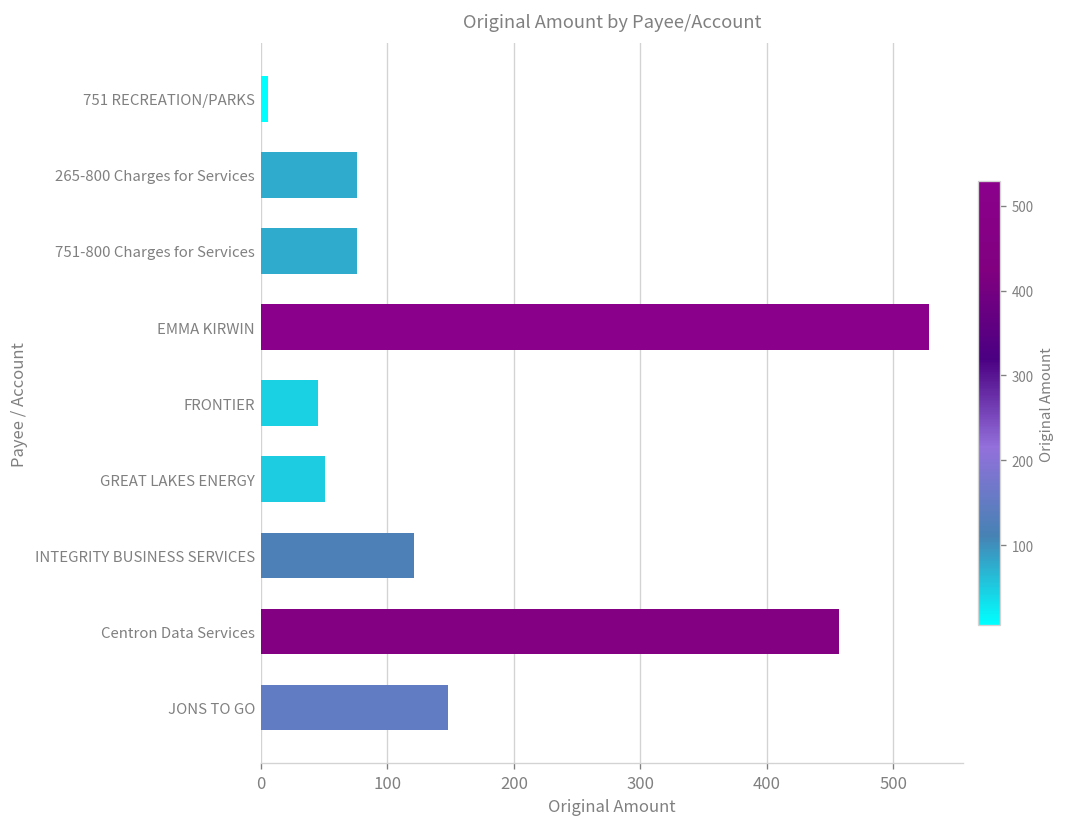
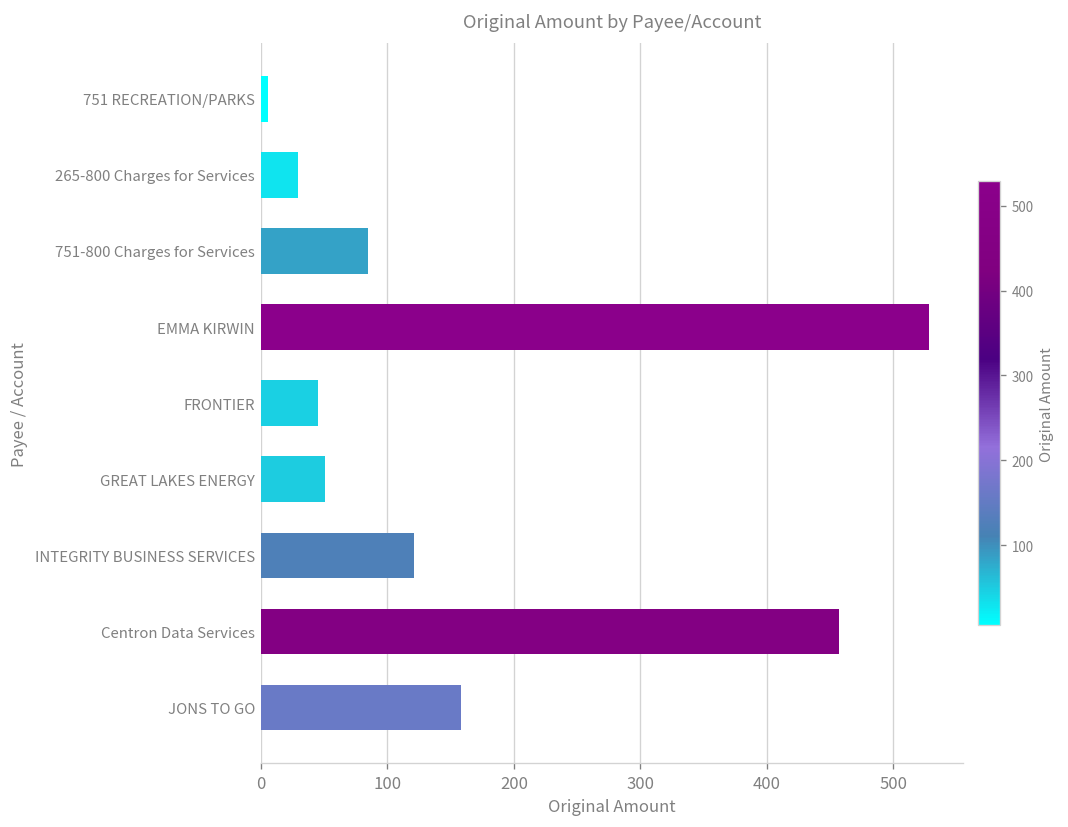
  {
    "751 RECREATION/PARKS": 6,
-   "265-800 Charges for Services": 76,
-   "751-800 Charges for Services": 76,
+   "265-800 Charges for Services": 29,
+   "751-800 Charges for Services": 85,
    "EMMA KIRWIN": 529,
    "FRONTIER": 46,
    "GREAT LAKES ENERGY": 51,
    "INTEGRITY BUSINESS SERVICES": 121,
    "Centron Data Services": 457,
-   "JONS TO GO": 148
+   "JONS TO GO": 158
  }
